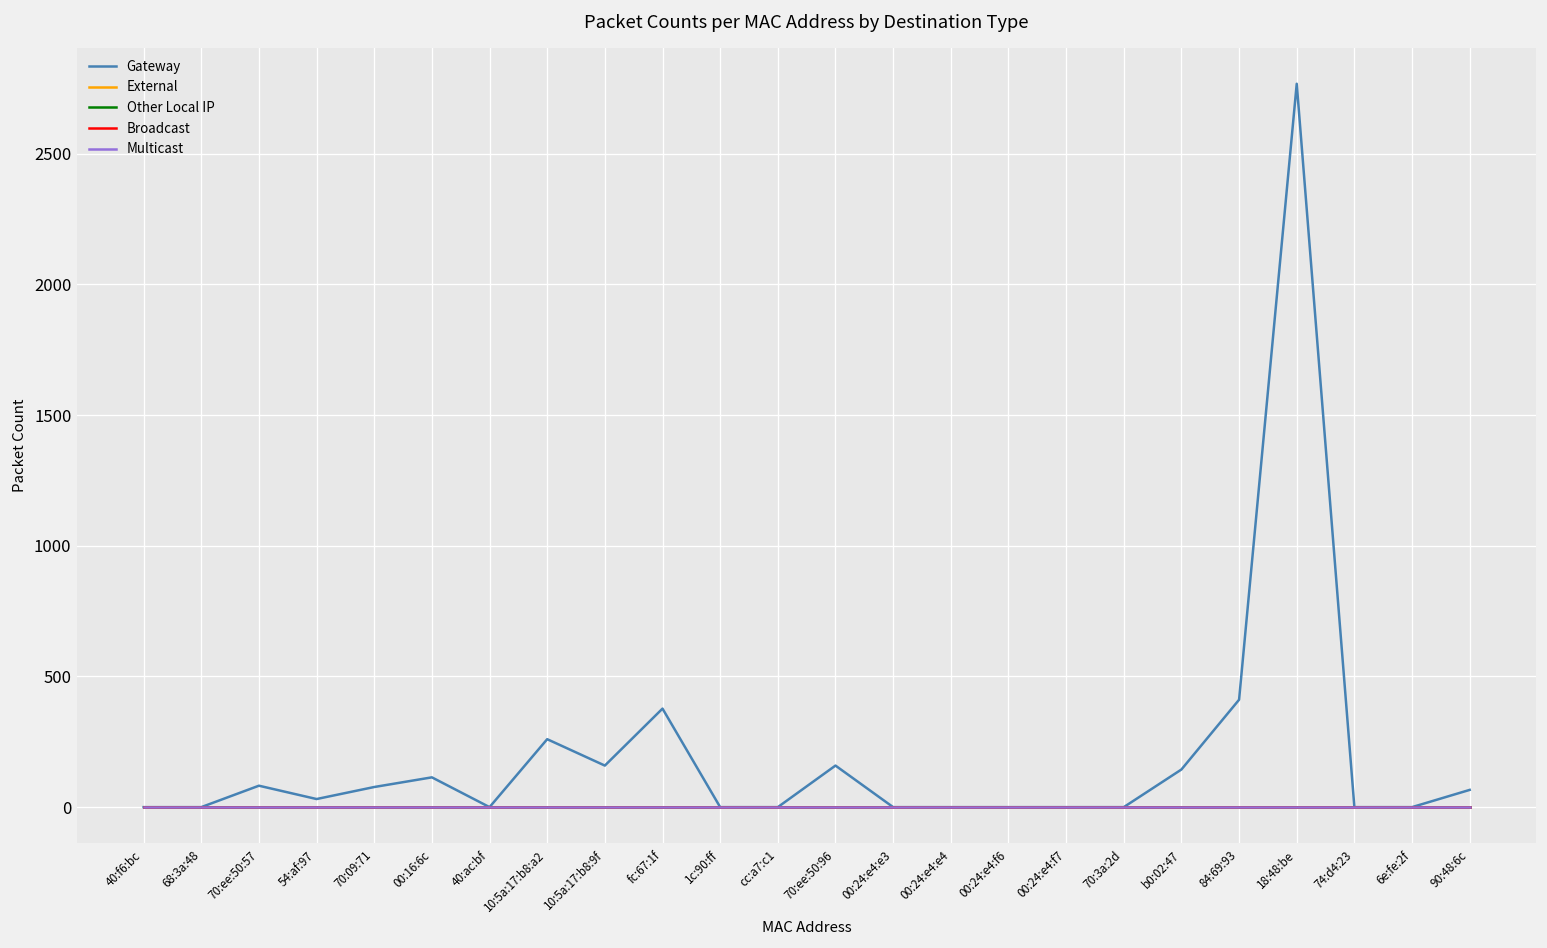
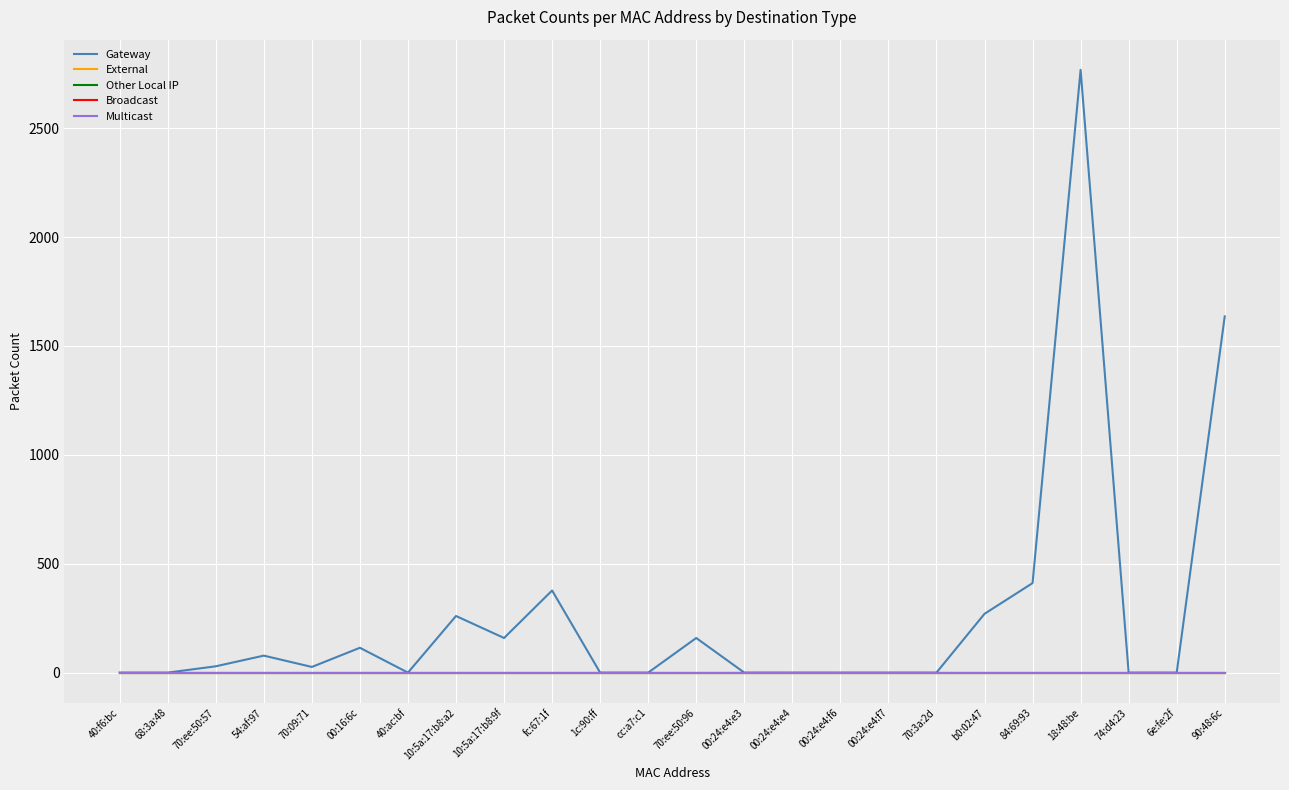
  {
    "Gateway": {
-     "70:ee:50:57": 80,
-     "54:af:97": 30,
-     "70:09:71": 80,
+     "70:ee:50:57": 30,
+     "54:af:97": 80,
+     "70:09:71": 30,
      "00:16:6c": 110,
      "10:5a:17:b8:a2": 260,
      "10:5a:17:b8:9f": 160,
      "fc:67:1f": 380,
      "70:ee:50:96": 160,
-     "b0:02:47": 140,
+     "b0:02:47": 270,
      "84:69:93": 410,
      "18:48:be": 2770,
-     "90:48:6c": 70
+     "90:48:6c": 1640
    },
    "Multicast": {
      "70:ee:50:57": 0,
      "54:af:97": 0,
      "70:09:71": 0,
      "00:16:6c": 0,
      "10:5a:17:b8:a2": 0,
      "10:5a:17:b8:9f": 0,
      "fc:67:1f": 0,
      "70:ee:50:96": 0,
      "b0:02:47": 0,
      "84:69:93": 0,
      "18:48:be": 0,
      "90:48:6c": 0
    }
  }
